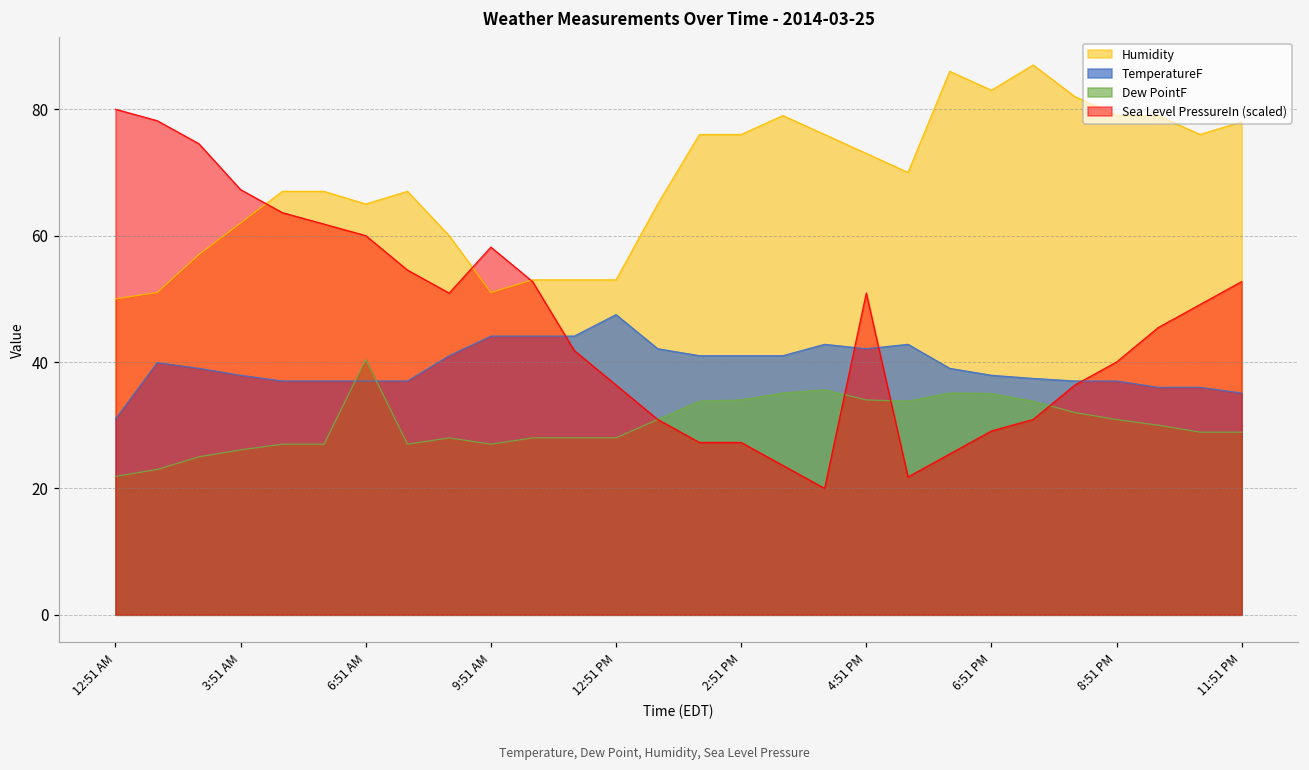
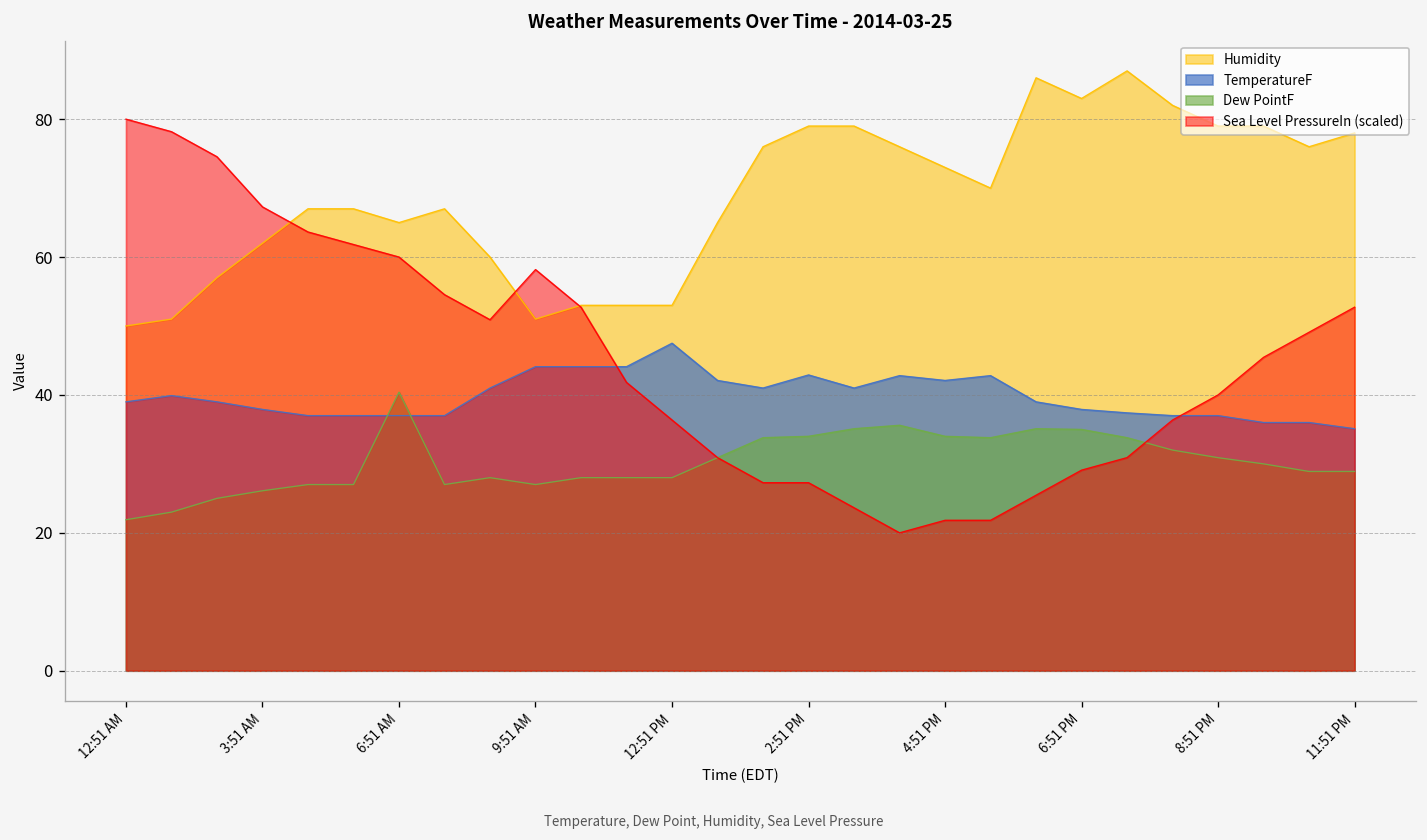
  {
    "Humidity": {
      "12:51 AM": 50,
      "3:51 AM": 62,
      "6:51 AM": 65,
      "9:51 AM": 51,
      "12:51 PM": 53,
-     "2:51 PM": 76,
+     "2:51 PM": 79,
      "4:51 PM": 73,
      "6:51 PM": 83,
      "11:51 PM": 78
    },
    "TemperatureF": {
-     "12:51 AM": 31,
+     "12:51 AM": 39,
      "3:51 AM": 38,
      "6:51 AM": 37,
      "9:51 AM": 44,
      "12:51 PM": 48,
-     "2:51 PM": 41,
+     "2:51 PM": 43,
      "4:51 PM": 42,
      "6:51 PM": 38,
      "8:51 PM": 37,
      "11:51 PM": 35
    },
    "Dew PointF": {
      "12:51 AM": 22,
      "3:51 AM": 26,
      "6:51 AM": 40,
      "9:51 AM": 27,
      "12:51 PM": 28,
      "2:51 PM": 34,
      "4:51 PM": 34,
      "6:51 PM": 35,
      "8:51 PM": 31,
      "11:51 PM": 29
    },
    "Sea Level PressureIn (scaled)": {
      "12:51 AM": 80,
      "3:51 AM": 67,
      "6:51 AM": 60,
      "9:51 AM": 58,
      "12:51 PM": 36,
      "2:51 PM": 27,
-     "4:51 PM": 51,
+     "4:51 PM": 22,
      "6:51 PM": 29,
      "8:51 PM": 40,
      "11:51 PM": 53
    }
  }
